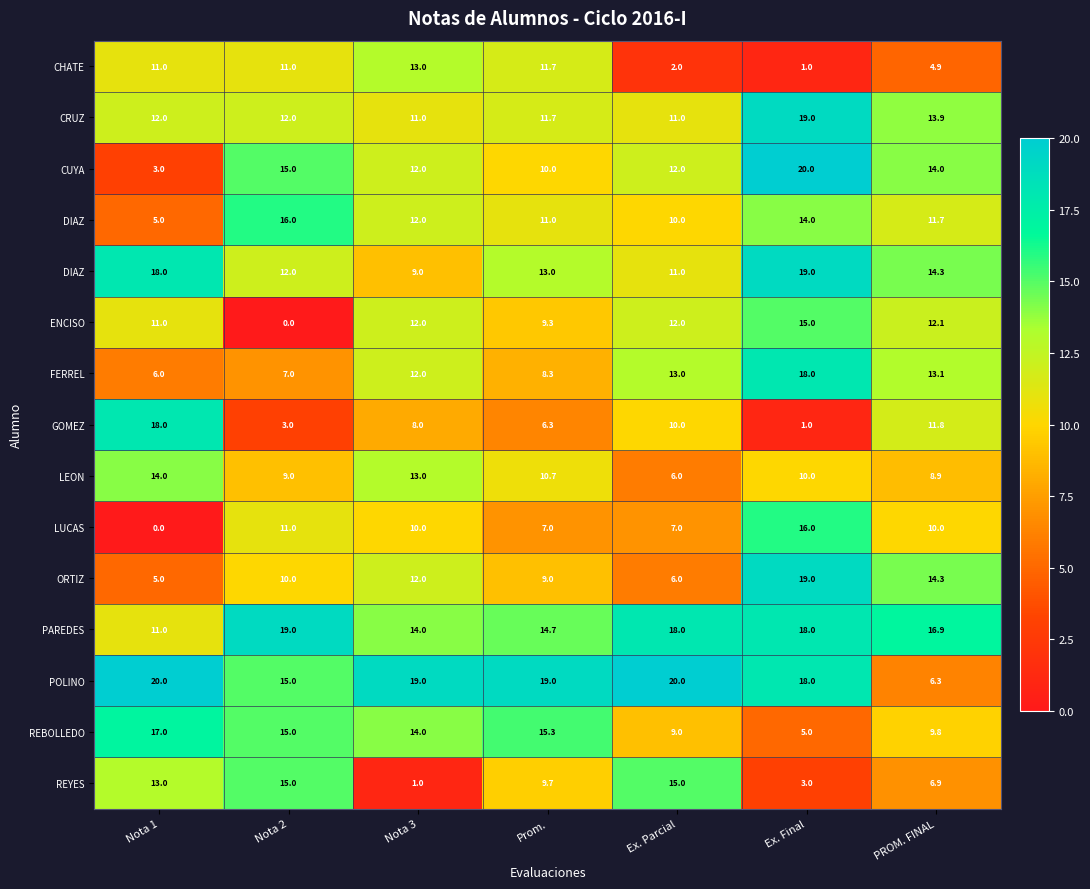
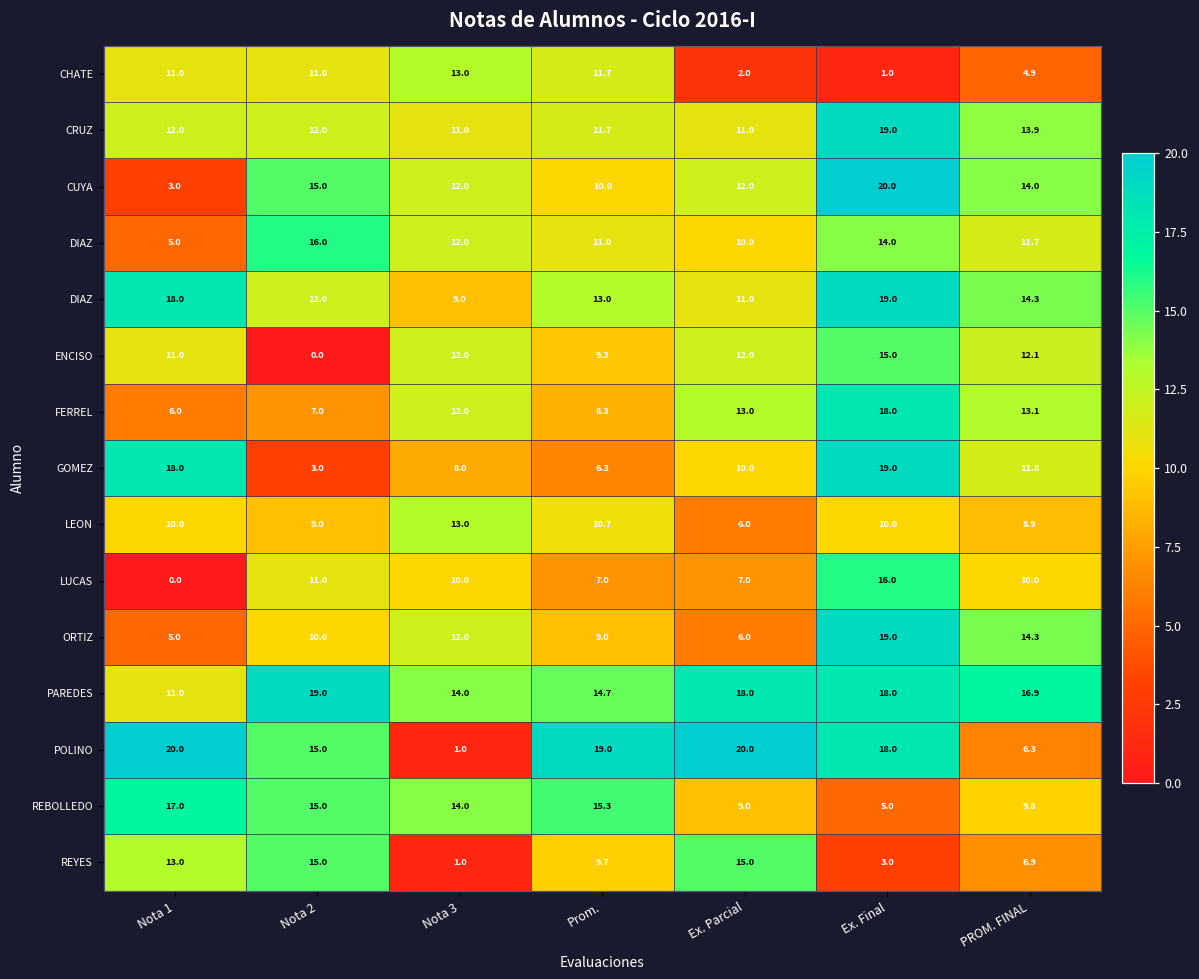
  {
    "CHATE": {
      "Nota 1": 11.0,
      "Nota 2": 11.0,
      "Nota 3": 13.0,
      "Prom.": 11.7,
      "Ex. Parcial": 2.0,
      "Ex. Final": 1.0,
      "PROM. FINAL": 4.9
    },
    "CRUZ": {
      "Nota 1": 12.0,
      "Nota 2": 12.0,
      "Nota 3": 11.0,
      "Prom.": 11.7,
      "Ex. Parcial": 11.0,
      "Ex. Final": 19.0,
      "PROM. FINAL": 13.9
    },
    "CUYA": {
      "Nota 1": 3.0,
      "Nota 2": 15.0,
      "Nota 3": 12.0,
      "Prom.": 10.0,
      "Ex. Parcial": 12.0,
      "Ex. Final": 20.0,
      "PROM. FINAL": 14.0
    },
    "ENCISO": {
      "Nota 1": 11.0,
      "Nota 2": 0.0,
      "Nota 3": 12.0,
      "Prom.": 9.3,
      "Ex. Parcial": 12.0,
      "Ex. Final": 15.0,
      "PROM. FINAL": 12.1
    },
    "FERREL": {
      "Nota 1": 6.0,
      "Nota 2": 7.0,
      "Nota 3": 12.0,
      "Prom.": 8.3,
      "Ex. Parcial": 13.0,
      "Ex. Final": 18.0,
      "PROM. FINAL": 13.1
    },
    "GOMEZ": {
      "Nota 1": 18.0,
      "Nota 2": 3.0,
      "Nota 3": 8.0,
      "Prom.": 6.3,
      "Ex. Parcial": 10.0,
-     "Ex. Final": 1.0,
+     "Ex. Final": 19.0,
      "PROM. FINAL": 11.8
    },
    "LEON": {
-     "Nota 1": 14.0,
+     "Nota 1": 10.0,
      "Nota 2": 9.0,
      "Nota 3": 13.0,
      "Prom.": 10.7,
      "Ex. Parcial": 6.0,
      "Ex. Final": 10.0,
      "PROM. FINAL": 8.9
    },
    "LUCAS": {
      "Nota 1": 0.0,
      "Nota 2": 11.0,
      "Nota 3": 10.0,
      "Prom.": 7.0,
      "Ex. Parcial": 7.0,
      "Ex. Final": 16.0,
      "PROM. FINAL": 10.0
    },
    "ORTIZ": {
      "Nota 1": 5.0,
      "Nota 2": 10.0,
      "Nota 3": 12.0,
      "Prom.": 9.0,
      "Ex. Parcial": 6.0,
      "Ex. Final": 19.0,
      "PROM. FINAL": 14.3
    },
    "PAREDES": {
      "Nota 1": 11.0,
      "Nota 2": 19.0,
      "Nota 3": 14.0,
      "Prom.": 14.7,
      "Ex. Parcial": 18.0,
      "Ex. Final": 18.0,
      "PROM. FINAL": 16.9
    },
    "POLINO": {
      "Nota 1": 20.0,
      "Nota 2": 15.0,
-     "Nota 3": 19.0,
+     "Nota 3": 1.0,
      "Prom.": 19.0,
      "Ex. Parcial": 20.0,
      "Ex. Final": 18.0,
      "PROM. FINAL": 6.3
    },
    "REBOLLEDO": {
      "Nota 1": 17.0,
      "Nota 2": 15.0,
      "Nota 3": 14.0,
      "Prom.": 15.3,
      "Ex. Parcial": 9.0,
      "Ex. Final": 5.0,
      "PROM. FINAL": 9.8
    },
    "REYES": {
      "Nota 1": 13.0,
      "Nota 2": 15.0,
      "Nota 3": 1.0,
      "Prom.": 9.7,
      "Ex. Parcial": 15.0,
      "Ex. Final": 3.0,
      "PROM. FINAL": 6.9
    }
  }
